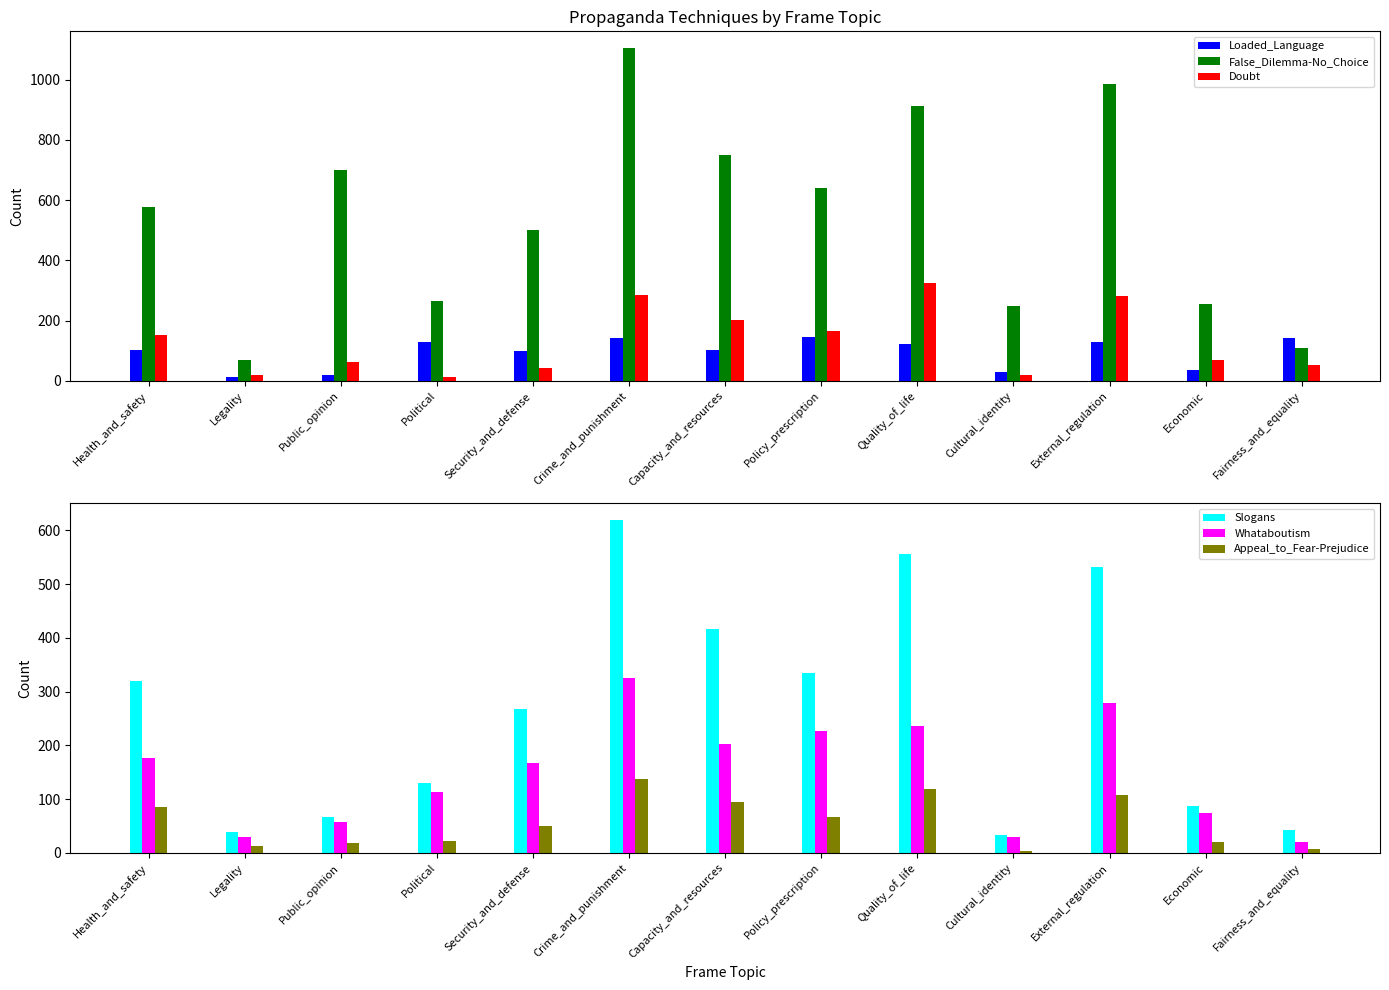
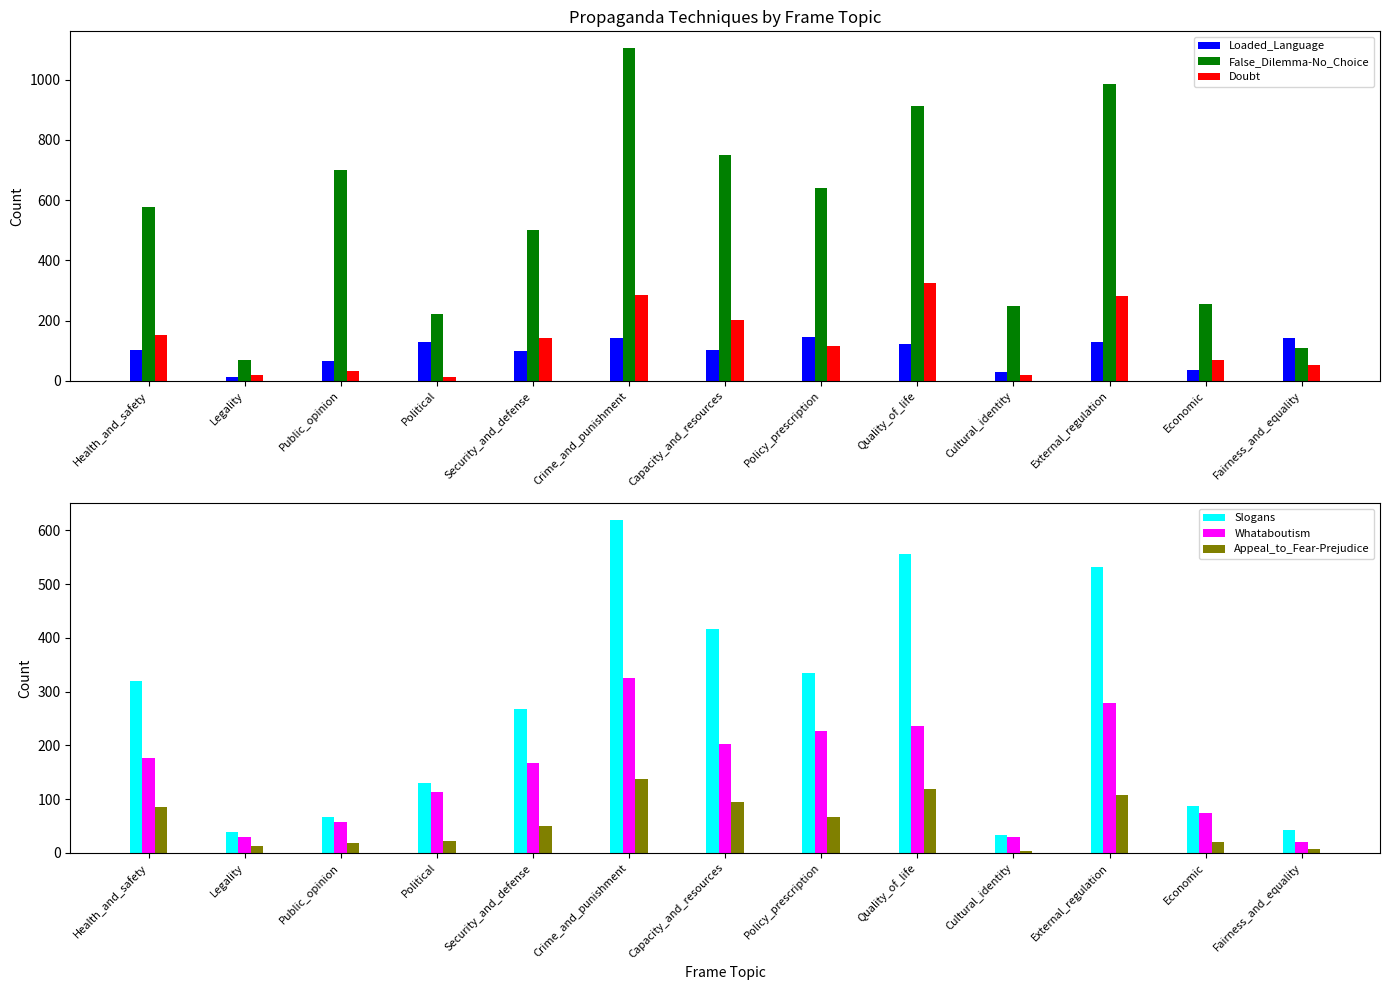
  {
    "Propaganda Techniques by Frame Topic": {
      "Loaded_Language": {
        "Health_and_safety": 100,
        "Legality": 10,
-       "Public_opinion": 20,
+       "Public_opinion": 70,
        "Political": 130,
        "Security_and_defense": 100,
        "Crime_and_punishment": 140,
        "Capacity_and_resources": 100,
        "Policy_prescription": 150,
        "Quality_of_life": 120,
        "Cultural_identity": 30,
        "External_regulation": 130,
        "Economic": 40,
        "Fairness_and_equality": 140
      },
      "False_Dilemma-No_Choice": {
        "Health_and_safety": 580,
        "Legality": 70,
        "Public_opinion": 700,
-       "Political": 260,
+       "Political": 220,
        "Security_and_defense": 500,
        "Crime_and_punishment": 1110,
        "Capacity_and_resources": 750,
        "Policy_prescription": 640,
        "Quality_of_life": 910,
        "Cultural_identity": 250,
        "External_regulation": 990,
        "Economic": 260,
        "Fairness_and_equality": 110
      },
      "Doubt": {
        "Health_and_safety": 150,
        "Legality": 20,
-       "Public_opinion": 60,
+       "Public_opinion": 30,
        "Political": 10,
-       "Security_and_defense": 40,
+       "Security_and_defense": 140,
        "Crime_and_punishment": 290,
        "Capacity_and_resources": 200,
-       "Policy_prescription": 170,
+       "Policy_prescription": 110,
        "Quality_of_life": 330,
        "Cultural_identity": 20,
        "External_regulation": 280,
        "Economic": 70,
        "Fairness_and_equality": 50
      }
    }
  }
